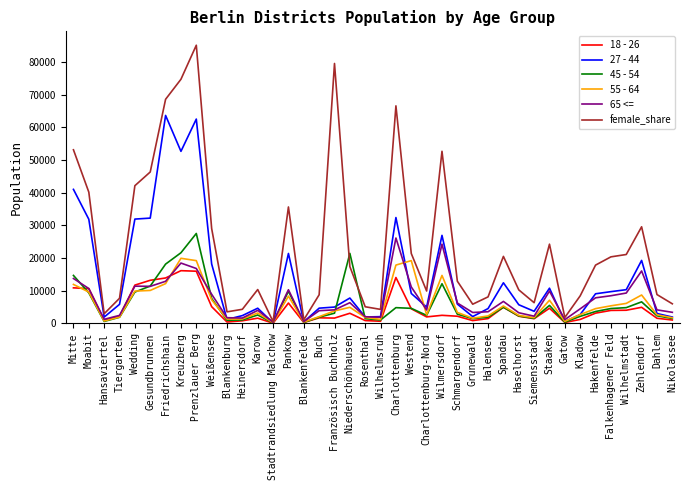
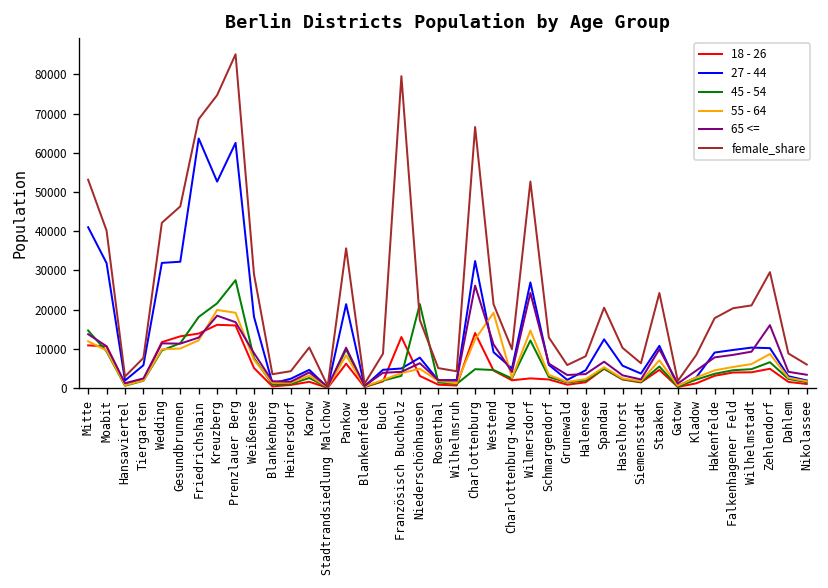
  {
    "18 - 26": {
      "Mitte": 11000,
      "Gesundbrunnen": 13000,
      "Friedrichshain": 14000,
      "Kreuzberg": 16000,
      "Prenzlauer Berg": 16000,
      "Weißensee": 5000,
      "Karow": 2000,
      "Pankow": 6000,
-     "Französisch Buchholz": 2000,
+     "Französisch Buchholz": 13000,
      "Niederschönhausen": 3000,
      "Charlottenburg": 14000,
      "Wilmersdorf": 2000,
      "Staaken": 5000,
      "Kladow": 1000,
      "Wilhelmstadt": 4000,
      "Zehlendorf": 5000
    },
    "27 - 44": {
      "Mitte": 41000,
      "Moabit": 32000,
      "Tiergarten": 6000,
      "Wedding": 32000,
      "Gesundbrunnen": 32000,
      "Friedrichshain": 64000,
      "Kreuzberg": 53000,
      "Prenzlauer Berg": 63000,
      "Weißensee": 18000,
      "Pankow": 21000,
      "Französisch Buchholz": 5000,
      "Niederschönhausen": 8000,
      "Charlottenburg": 32000,
      "Westend": 9000,
      "Charlottenburg-Nord": 5000,
      "Wilmersdorf": 27000,
      "Halensee": 5000,
      "Spandau": 12000,
      "Haselhorst": 6000,
      "Siemensstadt": 4000,
      "Staaken": 11000,
      "Hakenfelde": 9000,
      "Falkenhagener Feld": 10000,
      "Wilhelmstadt": 10000,
-     "Zehlendorf": 19000
+     "Zehlendorf": 10000
    },
    "45 - 54": {
      "Mitte": 15000,
      "Friedrichshain": 18000,
      "Kreuzberg": 22000,
      "Prenzlauer Berg": 28000,
      "Niederschönhausen": 21000,
      "Charlottenburg": 5000,
      "Wilmersdorf": 12000,
      "Staaken": 6000,
      "Wilhelmstadt": 5000,
      "Zehlendorf": 7000
    },
    "55 - 64": {
      "Mitte": 12000,
      "Gesundbrunnen": 10000,
      "Kreuzberg": 20000,
      "Prenzlauer Berg": 19000,
      "Pankow": 8000,
      "Niederschönhausen": 5000,
-     "Charlottenburg": 18000,
+     "Charlottenburg": 12000,
      "Westend": 19000,
      "Wilmersdorf": 15000,
      "Staaken": 7000,
      "Hakenfelde": 5000,
      "Falkenhagener Feld": 5000,
      "Wilhelmstadt": 6000,
      "Zehlendorf": 9000
    },
    "65 <=": {
      "Mitte": 14000,
      "Kreuzberg": 18000,
      "Prenzlauer Berg": 17000,
      "Weißensee": 9000,
      "Niederschönhausen": 6000,
      "Charlottenburg": 26000,
      "Westend": 11000,
      "Charlottenburg-Nord": 4000,
      "Wilmersdorf": 24000,
      "Grunewald": 3000,
      "Halensee": 4000,
      "Spandau": 7000,
      "Haselhorst": 3000,
      "Staaken": 10000,
      "Kladow": 4000,
      "Hakenfelde": 8000,
      "Falkenhagener Feld": 8000,
      "Wilhelmstadt": 9000,
      "Zehlendorf": 16000,
      "Dahlem": 4000,
      "Nikolassee": 3000
    },
    "female_share": {
      "Mitte": 53000,
      "Moabit": 40000,
      "Hansaviertel": 3000,
      "Tiergarten": 8000,
      "Wedding": 42000,
      "Gesundbrunnen": 46000,
      "Friedrichshain": 69000,
      "Kreuzberg": 75000,
      "Prenzlauer Berg": 85000,
      "Weißensee": 29000,
      "Blankenburg": 4000,
      "Heinersdorf": 4000,
      "Karow": 10000,
      "Pankow": 36000,
      "Buch": 9000,
      "Französisch Buchholz": 80000,
      "Niederschönhausen": 17000,
      "Rosenthal": 5000,
      "Wilhelmsruh": 4000,
      "Charlottenburg": 67000,
      "Westend": 21000,
      "Charlottenburg-Nord": 10000,
      "Wilmersdorf": 53000,
      "Schmargendorf": 13000,
      "Grunewald": 6000,
      "Halensee": 8000,
      "Spandau": 21000,
      "Haselhorst": 10000,
      "Siemensstadt": 6000,
      "Staaken": 24000,
      "Kladow": 8000,
      "Hakenfelde": 18000,
      "Falkenhagener Feld": 20000,
      "Wilhelmstadt": 21000,
      "Zehlendorf": 30000,
      "Dahlem": 9000,
      "Nikolassee": 6000
    }
  }
